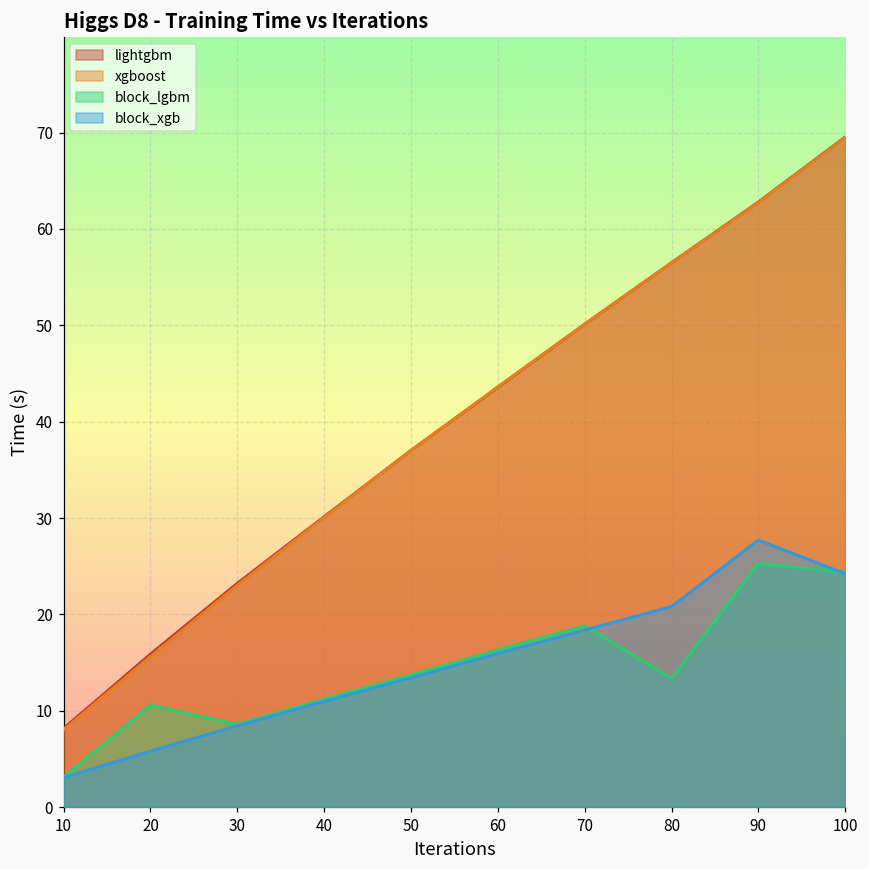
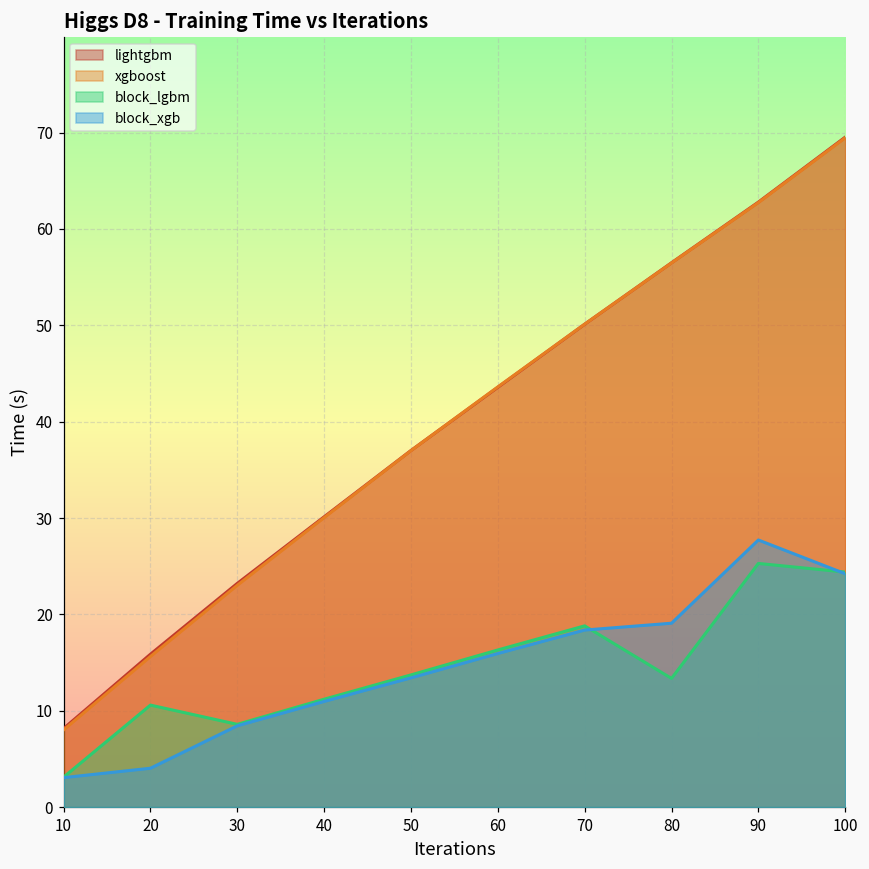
  {
    "block_lgbm": {
      "20": 11,
      "50": 14,
      "60": 16,
      "70": 19,
      "80": 13,
      "90": 25
    },
    "block_xgb": {
-     "20": 6,
+     "20": 4,
      "50": 13,
      "60": 16,
      "70": 18,
-     "80": 21,
+     "80": 19,
      "90": 28
    }
  }
